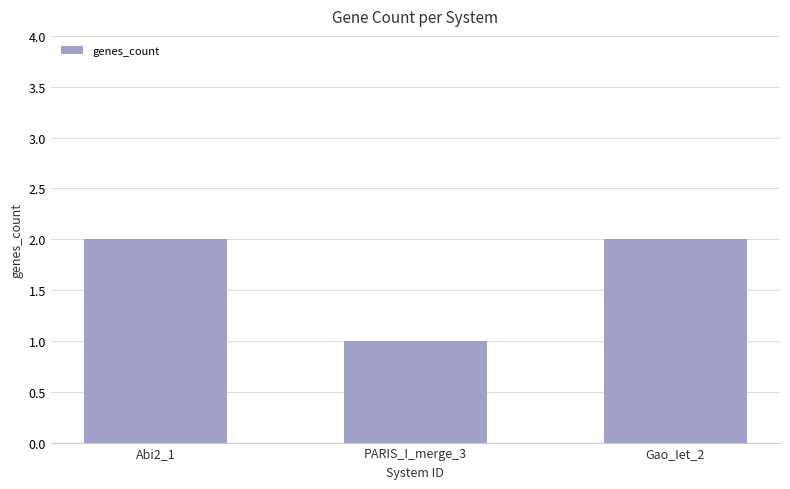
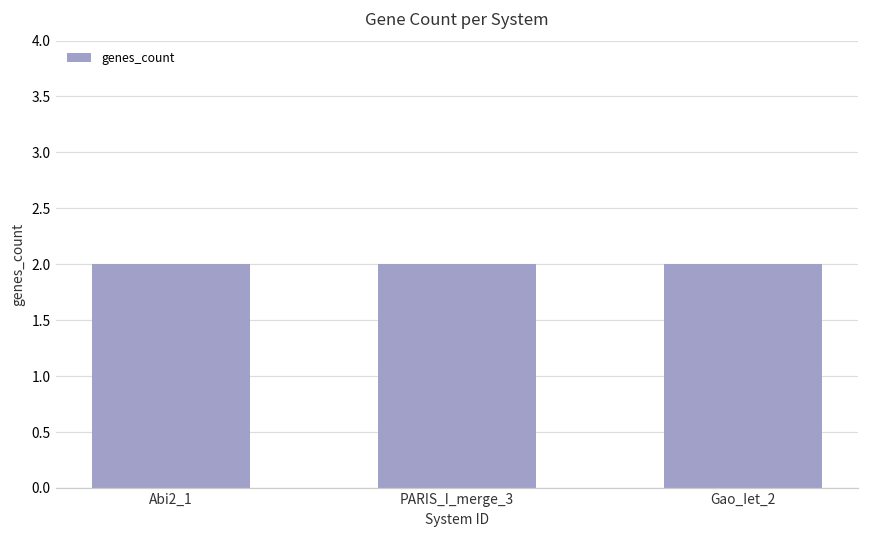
  {
    "Abi2_1": 2,
-   "PARIS_I_merge_3": 1,
+   "PARIS_I_merge_3": 2,
    "Gao_Iet_2": 2
  }
